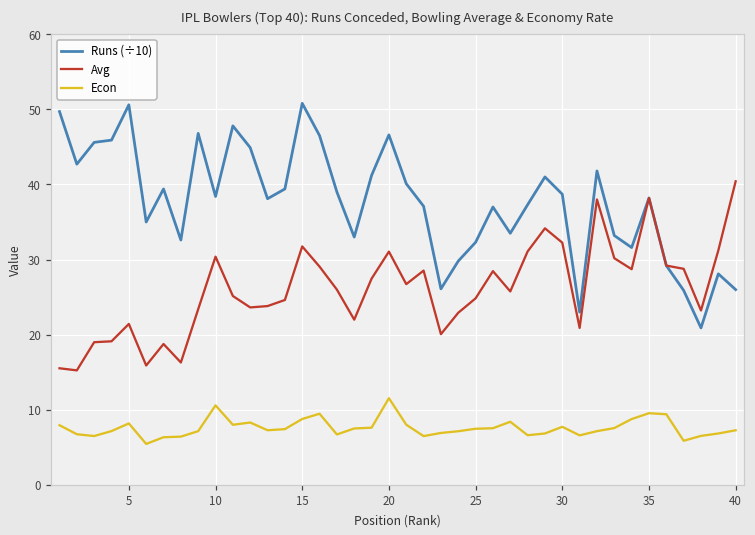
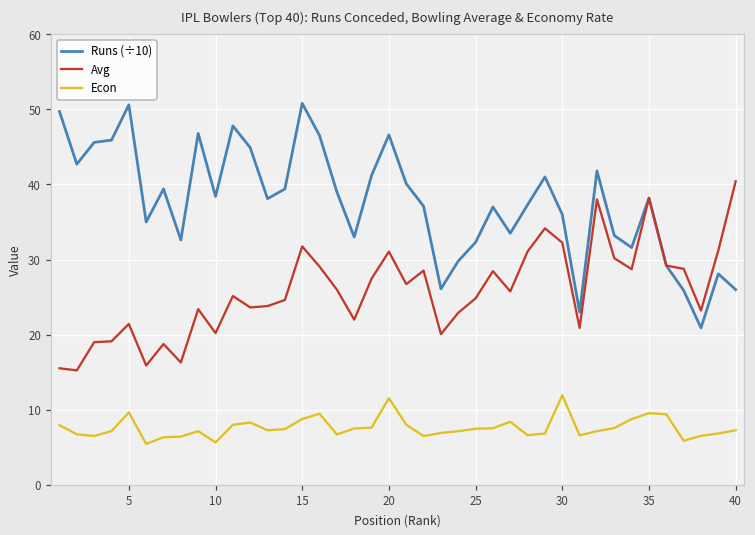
  {
    "Runs (÷10)": {
      "5": 51,
      "10": 38,
      "15": 51,
      "20": 47,
      "25": 32,
-     "30": 39,
+     "30": 36,
      "40": 26
    },
    "Avg": {
      "5": 21,
-     "10": 30,
+     "10": 20,
      "15": 32,
      "20": 31,
      "25": 25,
      "30": 32,
      "40": 40
    },
    "Econ": {
-     "5": 8,
-     "10": 11,
+     "5": 10,
+     "10": 6,
      "15": 9,
      "20": 12,
      "25": 7,
-     "30": 8,
+     "30": 12,
      "35": 10,
      "40": 7
    }
  }
